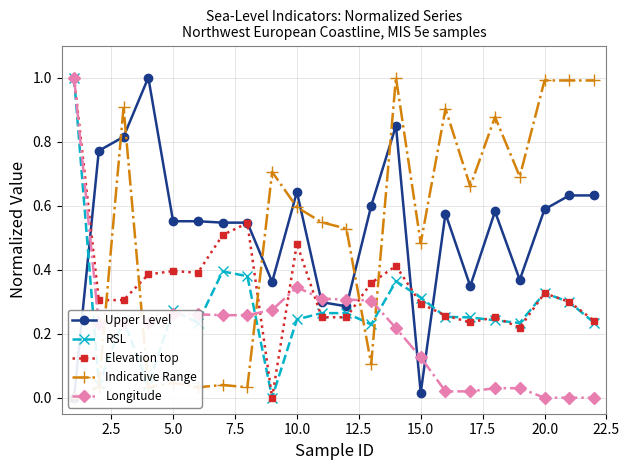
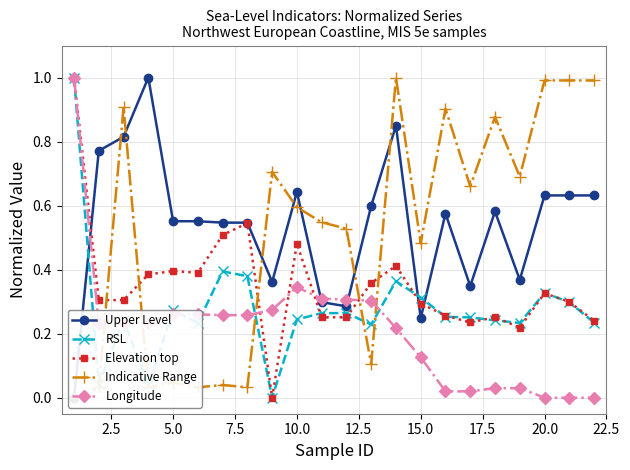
  {
    "Upper Level": {
      "5.0": 0.55,
      "10.0": 0.64,
-     "15.0": 0.02,
-     "20.0": 0.59
+     "15.0": 0.25,
+     "20.0": 0.63
    },
    "RSL": {
      "10.0": 0.24,
      "15.0": 0.31
    },
    "Elevation top": {
      "5.0": 0.40,
      "10.0": 0.48,
      "15.0": 0.29
    },
    "Indicative Range": {
      "10.0": 0.59,
      "15.0": 0.48,
      "20.0": 0.99
    },
    "Longitude": {
      "10.0": 0.35,
      "15.0": 0.13,
      "20.0": 0.00
    }
  }
